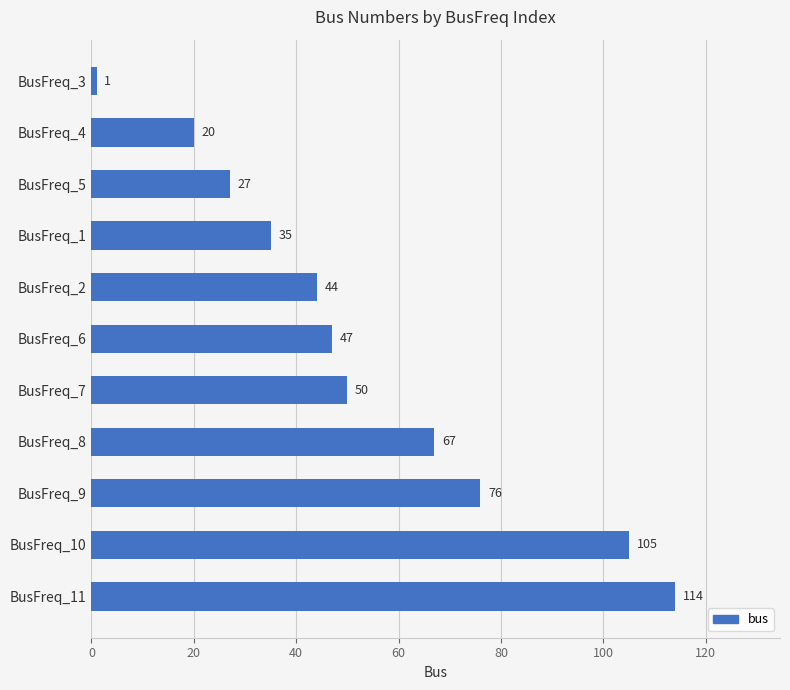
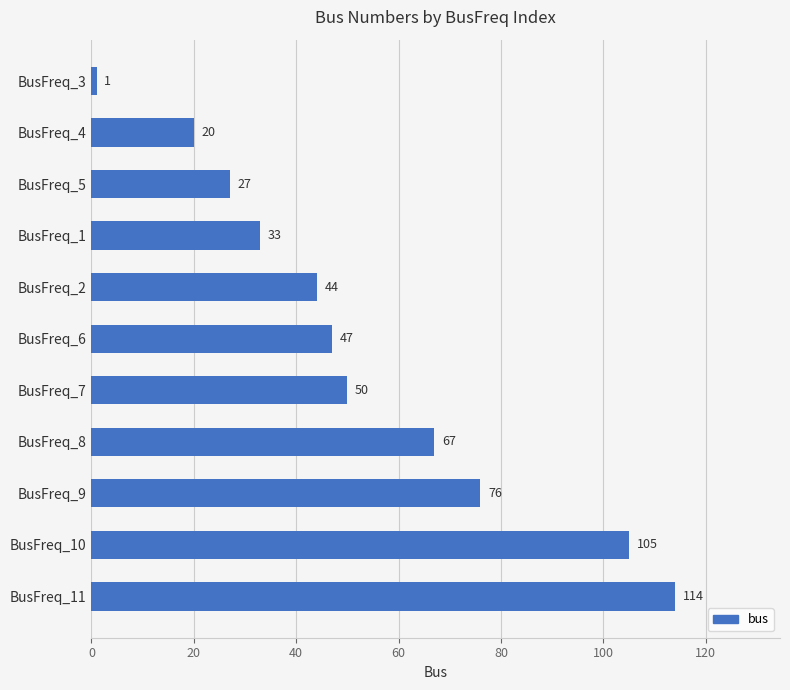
  {
    "BusFreq_3": 1,
    "BusFreq_4": 20,
    "BusFreq_5": 27,
-   "BusFreq_1": 35,
+   "BusFreq_1": 33,
    "BusFreq_2": 44,
    "BusFreq_6": 47,
    "BusFreq_7": 50,
    "BusFreq_8": 67,
    "BusFreq_9": 76,
    "BusFreq_10": 105,
    "BusFreq_11": 114
  }
